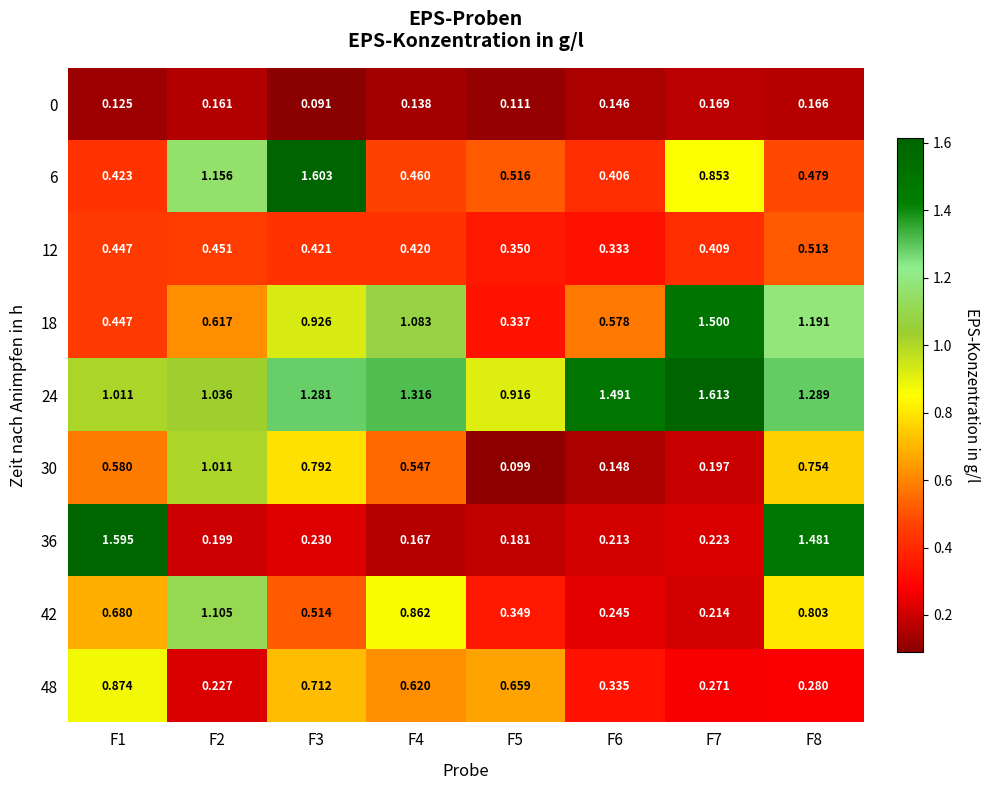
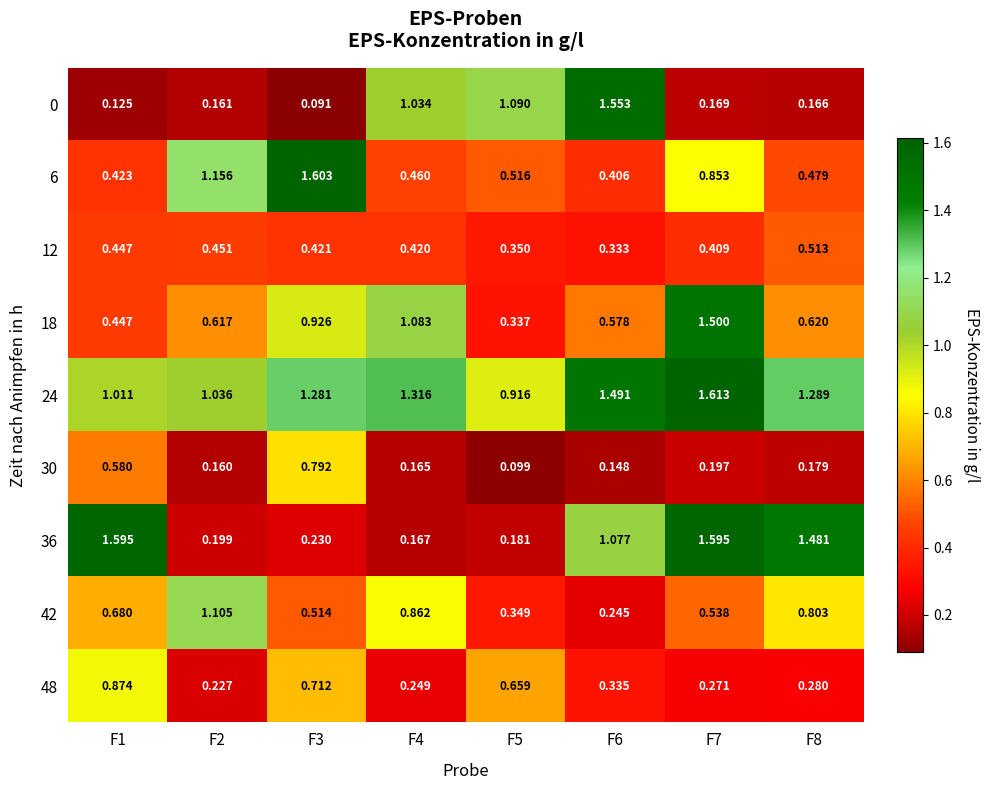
  {
    "0": {
      "F1": 0.125,
      "F2": 0.161,
      "F3": 0.091,
-     "F4": 0.138,
-     "F5": 0.111,
-     "F6": 0.146,
+     "F4": 1.034,
+     "F5": 1.090,
+     "F6": 1.553,
      "F7": 0.169,
      "F8": 0.166
    },
    "6": {
      "F1": 0.423,
      "F2": 1.156,
      "F3": 1.603,
      "F4": 0.460,
      "F5": 0.516,
      "F6": 0.406,
      "F7": 0.853,
      "F8": 0.479
    },
    "12": {
      "F1": 0.447,
      "F2": 0.451,
      "F3": 0.421,
      "F4": 0.420,
      "F5": 0.350,
      "F6": 0.333,
      "F7": 0.409,
      "F8": 0.513
    },
    "18": {
      "F1": 0.447,
      "F2": 0.617,
      "F3": 0.926,
      "F4": 1.083,
      "F5": 0.337,
      "F6": 0.578,
      "F7": 1.500,
-     "F8": 1.191
+     "F8": 0.620
    },
    "24": {
      "F1": 1.011,
      "F2": 1.036,
      "F3": 1.281,
      "F4": 1.316,
      "F5": 0.916,
      "F6": 1.491,
      "F7": 1.613,
      "F8": 1.289
    },
    "30": {
      "F1": 0.580,
-     "F2": 1.011,
+     "F2": 0.160,
      "F3": 0.792,
-     "F4": 0.547,
+     "F4": 0.165,
      "F5": 0.099,
      "F6": 0.148,
      "F7": 0.197,
-     "F8": 0.754
+     "F8": 0.179
    },
    "36": {
      "F1": 1.595,
      "F2": 0.199,
      "F3": 0.230,
      "F4": 0.167,
      "F5": 0.181,
-     "F6": 0.213,
-     "F7": 0.223,
+     "F6": 1.077,
+     "F7": 1.595,
      "F8": 1.481
    },
    "42": {
      "F1": 0.680,
      "F2": 1.105,
      "F3": 0.514,
      "F4": 0.862,
      "F5": 0.349,
      "F6": 0.245,
-     "F7": 0.214,
+     "F7": 0.538,
      "F8": 0.803
    },
    "48": {
      "F1": 0.874,
      "F2": 0.227,
      "F3": 0.712,
-     "F4": 0.620,
+     "F4": 0.249,
      "F5": 0.659,
      "F6": 0.335,
      "F7": 0.271,
      "F8": 0.280
    }
  }
